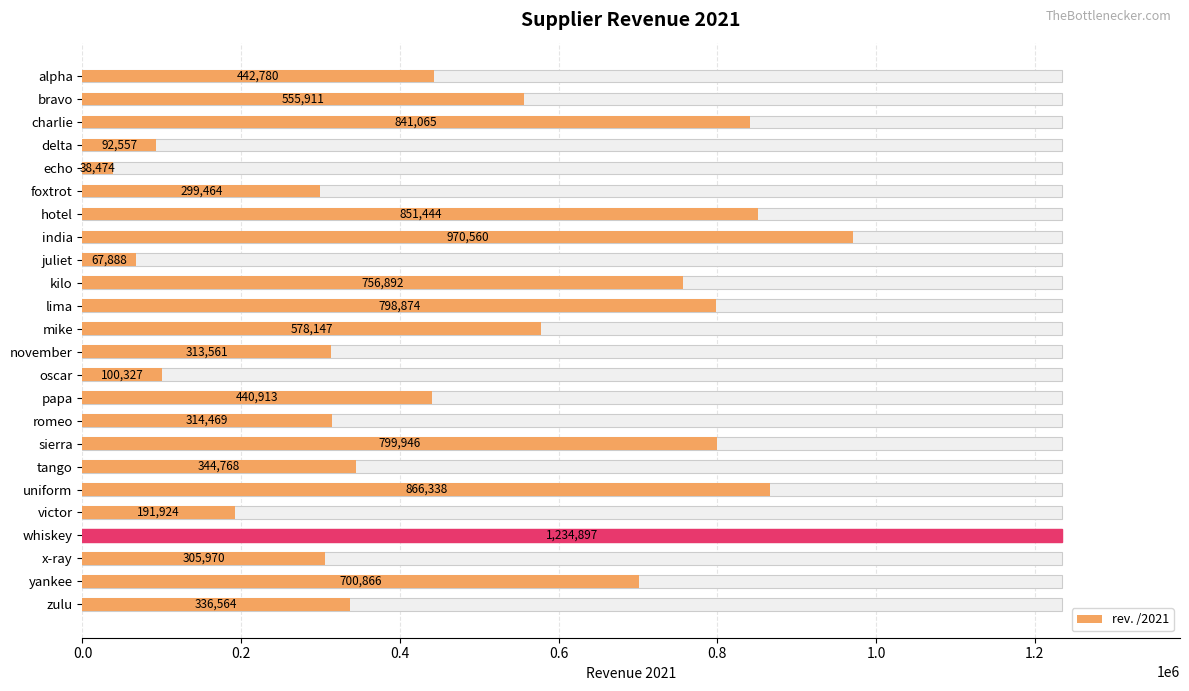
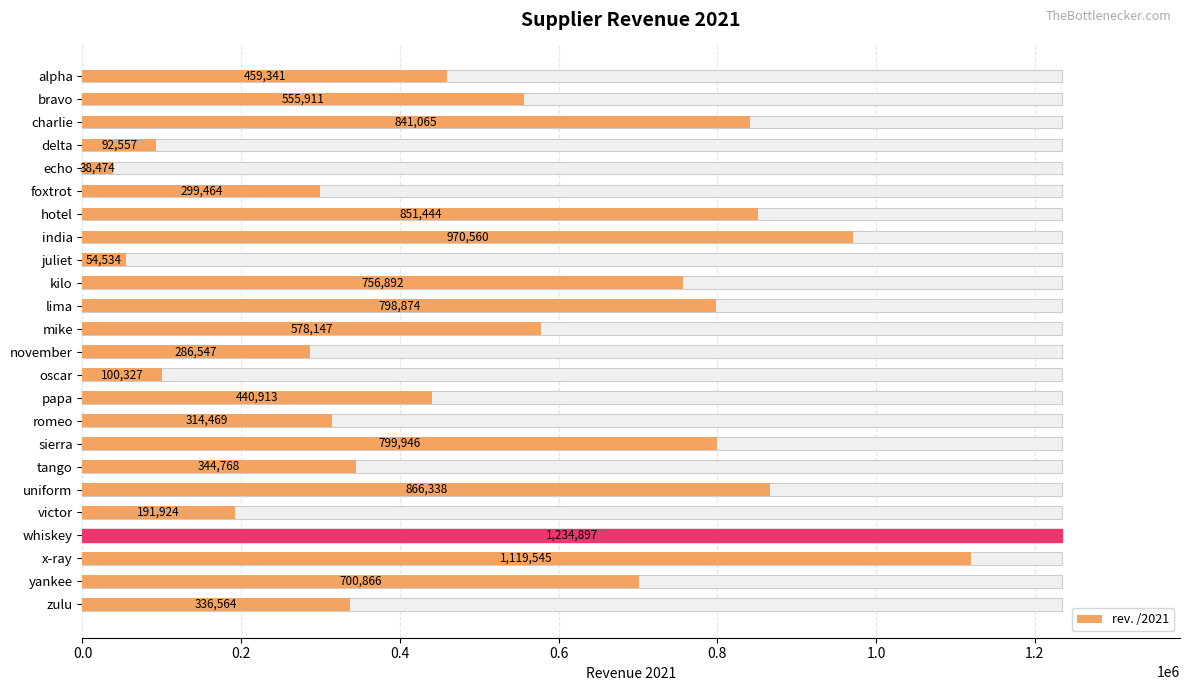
  {
    "rev. /2021": {
-     "alpha": "442,780",
-     "juliet": "67,888",
-     "november": "313,561",
+     "alpha": "459,341",
+     "juliet": "54,534",
+     "november": "286,547",
      "whiskey": "1,234,897",
-     "x-ray": "305,970"
+     "x-ray": "1,119,545"
    }
  }
